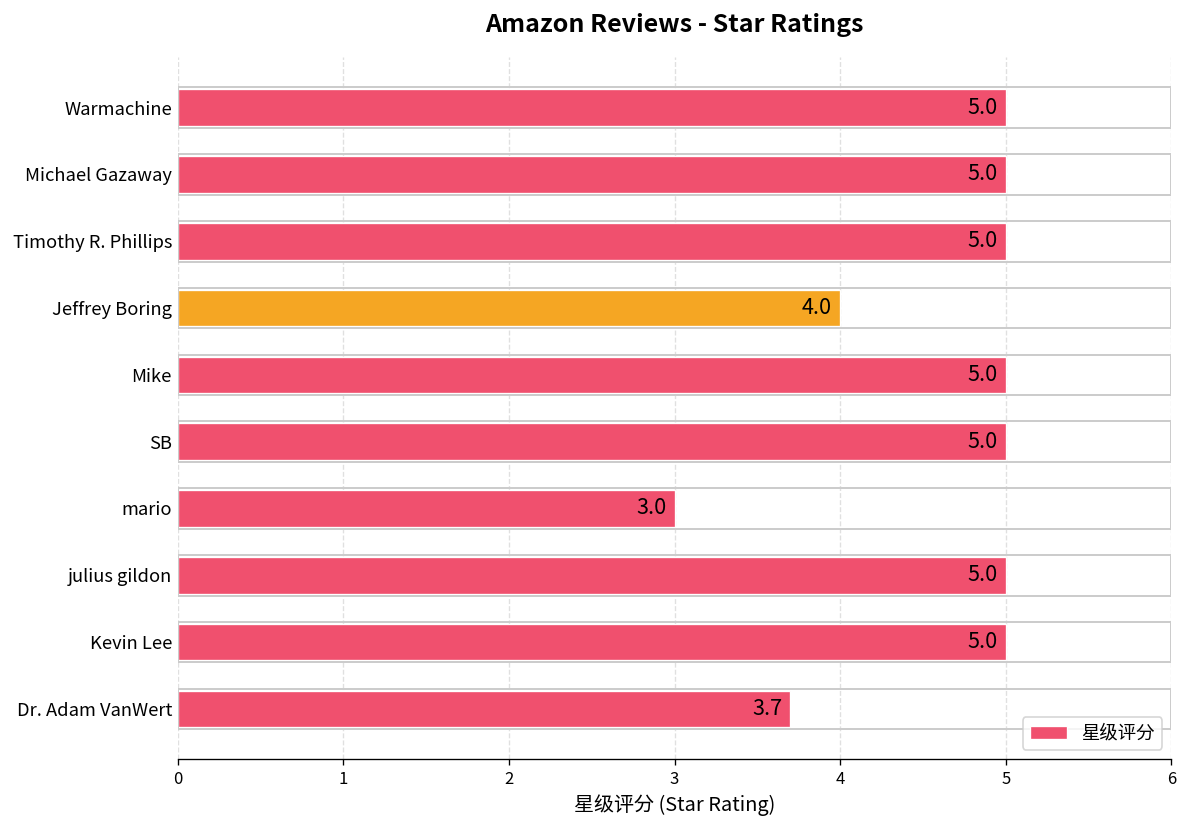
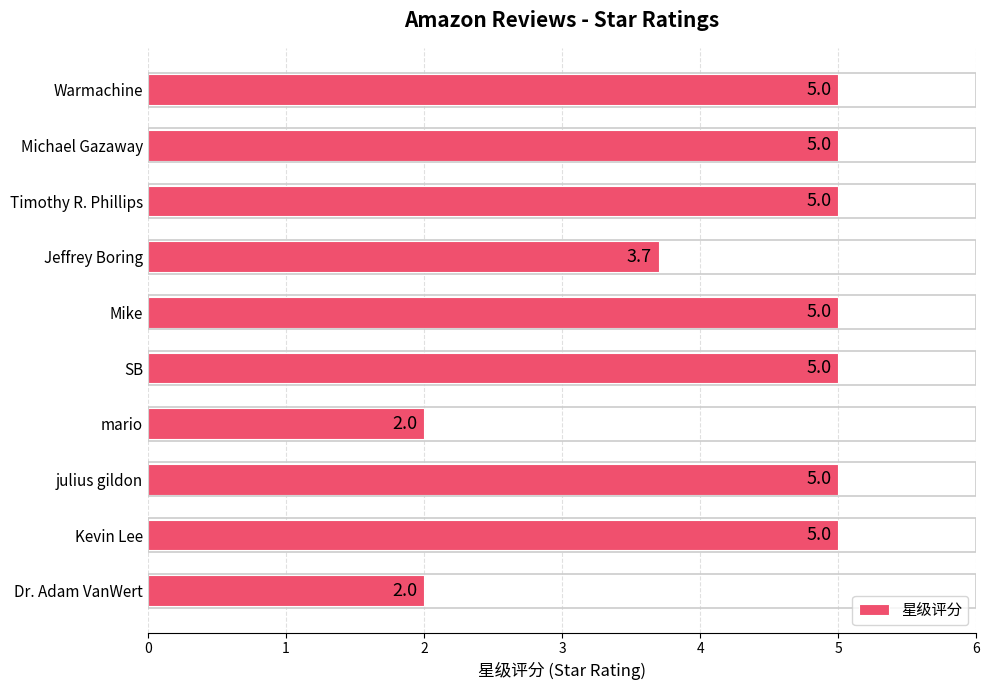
  {
    "Warmachine": 5.0,
    "Michael Gazaway": 5.0,
    "Timothy R. Phillips": 5.0,
-   "Jeffrey Boring": 4.0,
+   "Jeffrey Boring": 3.7,
    "Mike": 5.0,
    "SB": 5.0,
-   "mario": 3.0,
+   "mario": 2.0,
    "julius gildon": 5.0,
    "Kevin Lee": 5.0,
-   "Dr. Adam VanWert": 3.7
+   "Dr. Adam VanWert": 2.0
  }
